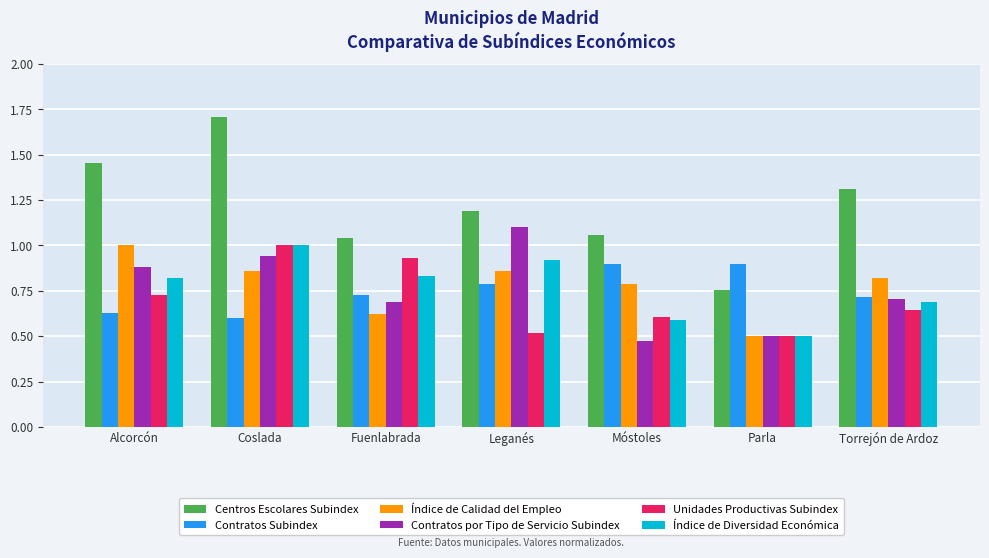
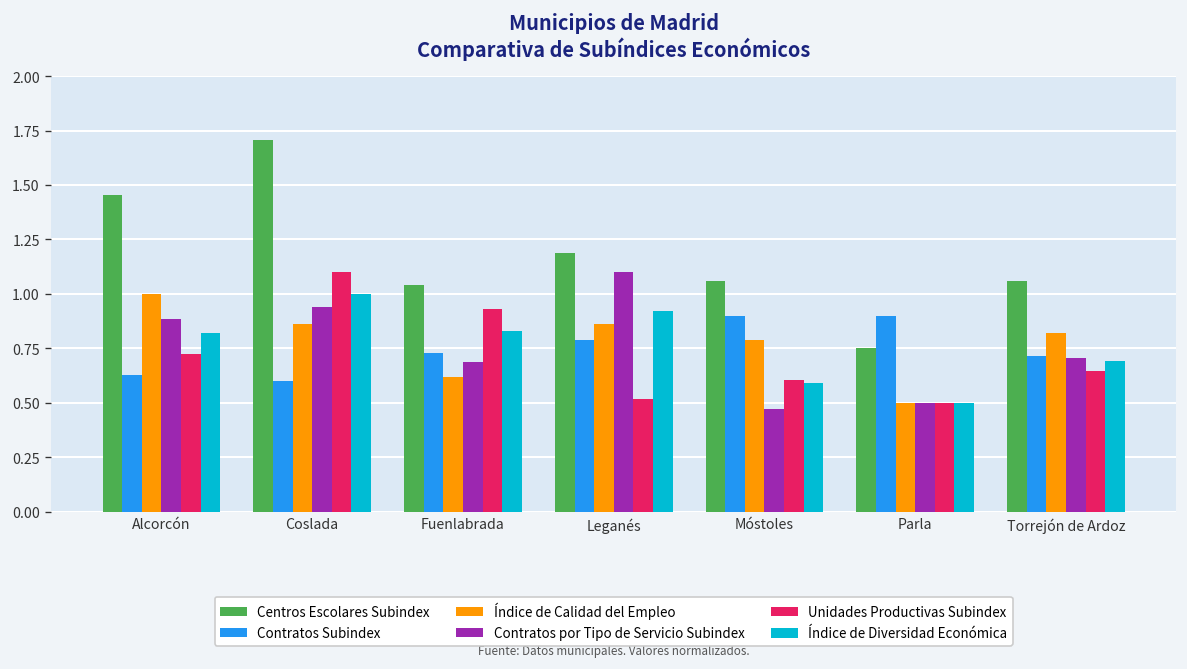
  {
    "Centros Escolares Subindex": {
      "Alcorcón": 1.45,
      "Coslada": 1.71,
      "Fuenlabrada": 1.04,
      "Leganés": 1.19,
      "Móstoles": 1.06,
      "Parla": 0.75,
-     "Torrejón de Ardoz": 1.31
+     "Torrejón de Ardoz": 1.06
    },
    "Índice de Calidad del Empleo": {
      "Alcorcón": 1.00,
      "Coslada": 0.86,
      "Fuenlabrada": 0.62,
      "Leganés": 0.86,
      "Móstoles": 0.79,
      "Parla": 0.50,
      "Torrejón de Ardoz": 0.82
    },
    "Contratos por Tipo de Servicio Subindex": {
      "Alcorcón": 0.88,
      "Coslada": 0.94,
      "Fuenlabrada": 0.69,
      "Leganés": 1.10,
      "Móstoles": 0.47,
      "Parla": 0.50,
      "Torrejón de Ardoz": 0.71
    },
    "Unidades Productivas Subindex": {
      "Alcorcón": 0.73,
-     "Coslada": 1.0,
+     "Coslada": 1.1,
      "Fuenlabrada": 0.93,
      "Leganés": 0.52,
      "Móstoles": 0.6,
      "Parla": 0.5,
      "Torrejón de Ardoz": 0.65
    }
  }
